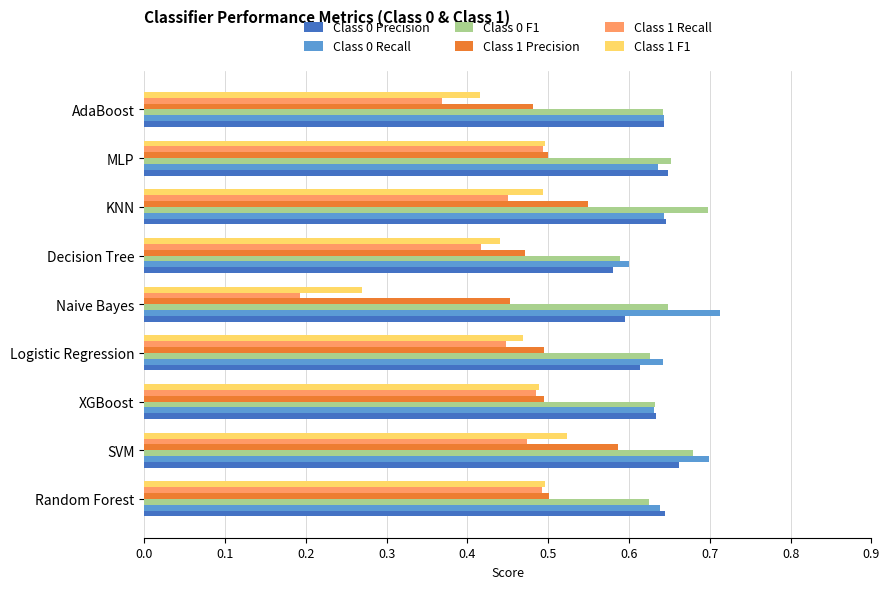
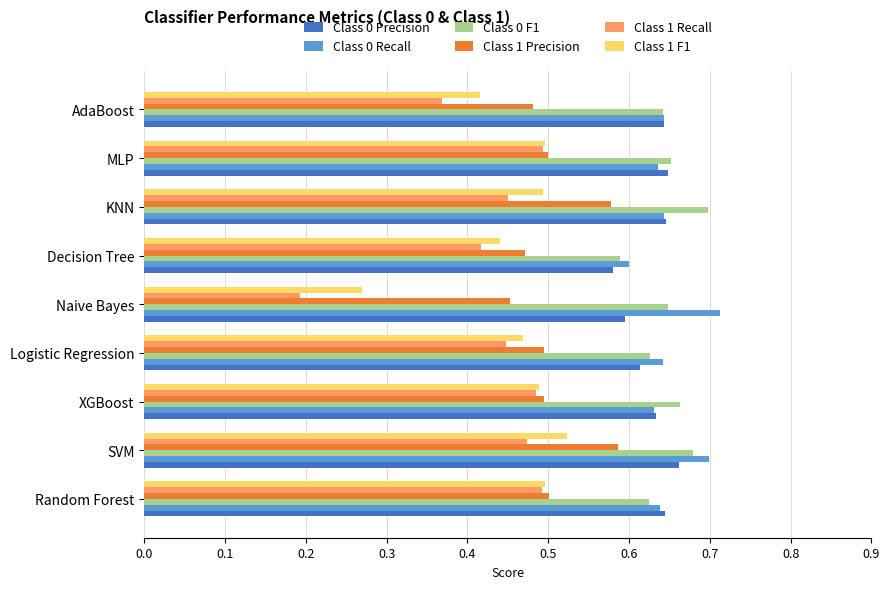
  {
    "Class 0 F1": {
      "AdaBoost": 0.64,
      "MLP": 0.65,
      "KNN": 0.70,
      "Decision Tree": 0.59,
      "Naive Bayes": 0.65,
      "Logistic Regression": 0.63,
-     "XGBoost": 0.63,
+     "XGBoost": 0.66,
      "SVM": 0.68,
      "Random Forest": 0.62
    },
    "Class 1 Precision": {
      "AdaBoost": 0.48,
      "MLP": 0.50,
-     "KNN": 0.55,
+     "KNN": 0.58,
      "Decision Tree": 0.47,
      "Naive Bayes": 0.45,
      "Logistic Regression": 0.49,
      "XGBoost": 0.50,
      "SVM": 0.59,
      "Random Forest": 0.50
    },
    "Class 1 Recall": {
      "AdaBoost": 0.37,
      "MLP": 0.49,
      "KNN": 0.45,
      "Decision Tree": 0.42,
      "Naive Bayes": 0.19,
      "Logistic Regression": 0.45,
      "XGBoost": 0.48,
      "SVM": 0.47,
      "Random Forest": 0.49
    },
    "Class 1 F1": {
      "AdaBoost": 0.42,
      "MLP": 0.50,
      "KNN": 0.49,
      "Decision Tree": 0.44,
      "Naive Bayes": 0.27,
      "Logistic Regression": 0.47,
      "XGBoost": 0.49,
      "SVM": 0.52,
      "Random Forest": 0.50
    }
  }
